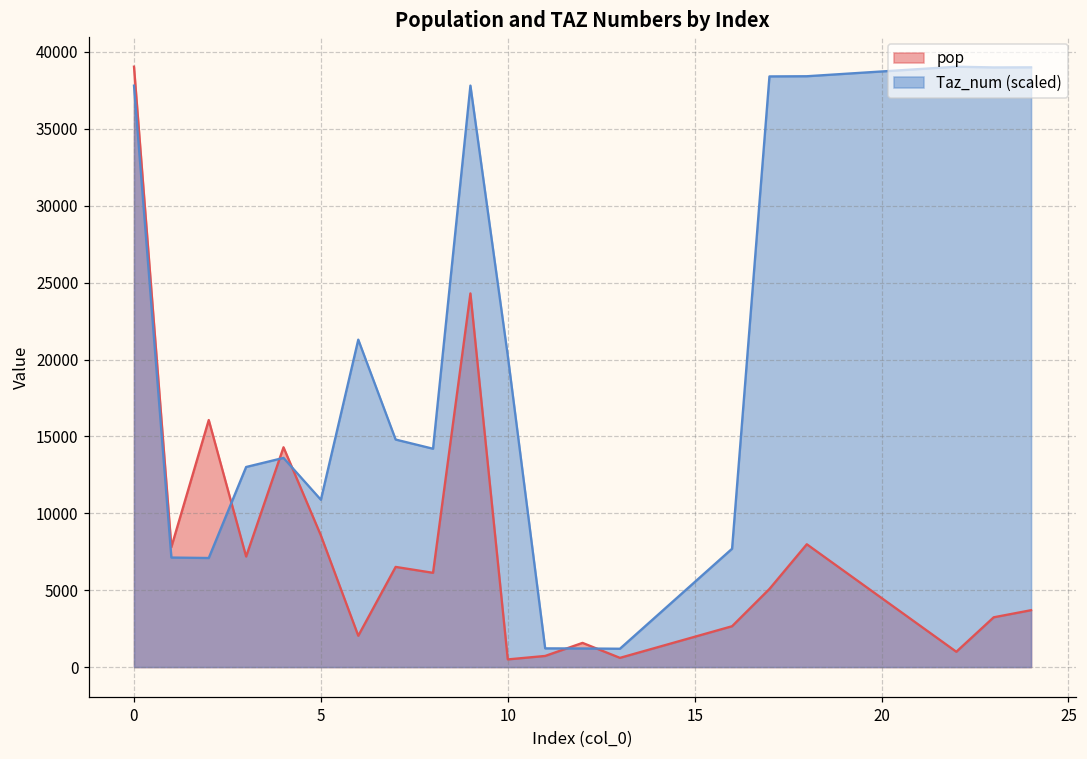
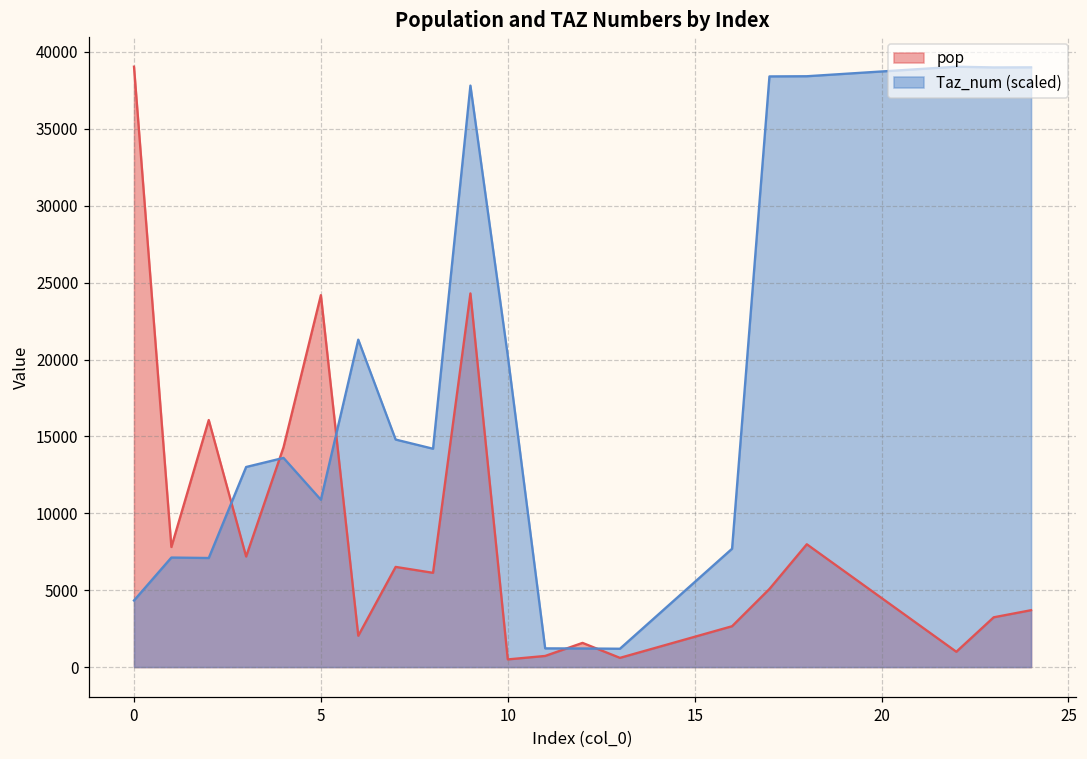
  {
    "pop": {
      "0": 39000,
-     "5": 8600,
+     "5": 24200,
      "10": 500
    },
    "Taz_num (scaled)": {
-     "0": 37800,
+     "0": 4300,
      "5": 10900,
      "10": 20200
    }
  }
